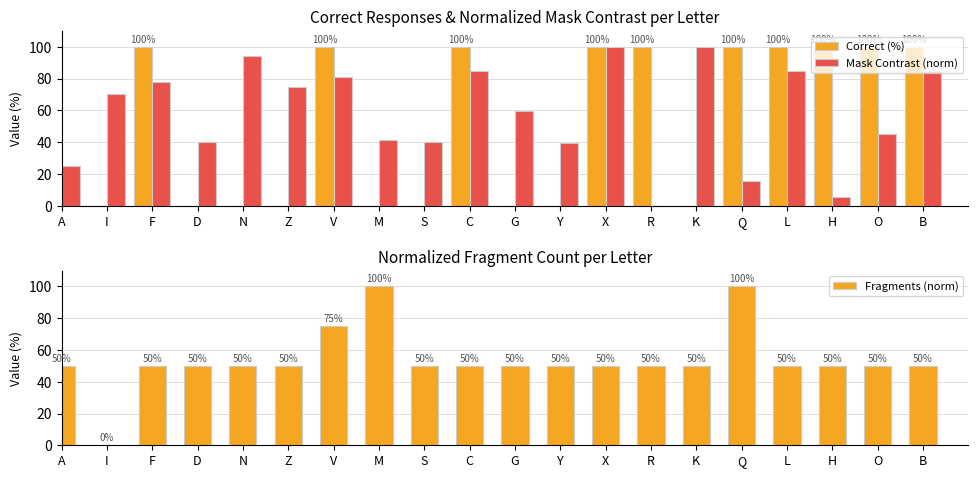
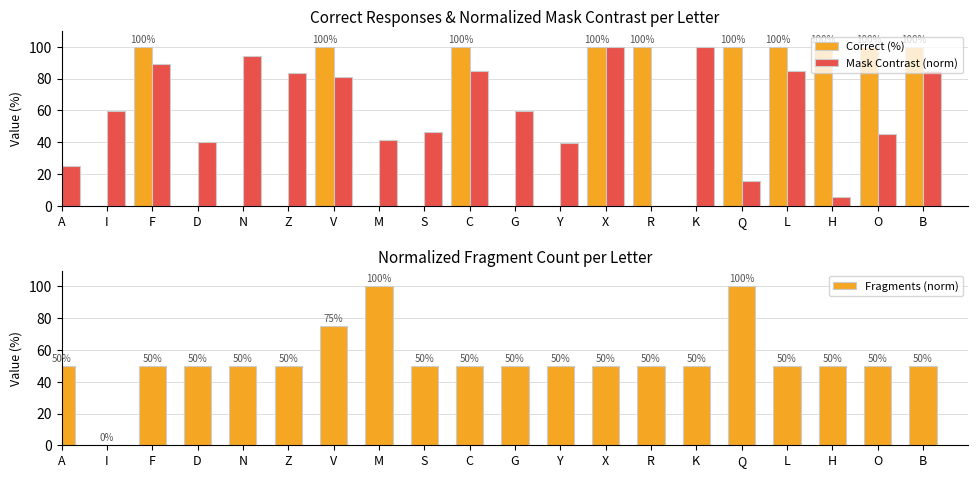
  {
    "Correct Responses & Normalized Mask Contrast per Letter": {
      "Correct (%)": {
        "F": "100%",
        "V": "100%",
        "C": "100%",
        "X": "100%",
        "R": "100%",
        "Q": "100%",
        "L": "100%"
      },
      "Mask Contrast (norm)": {
        "A": "25",
-       "I": "70",
-       "F": "78",
+       "I": "60",
+       "F": "89",
        "D": "40",
        "N": "94",
-       "Z": "75",
+       "Z": "84",
        "V": "81",
        "M": "41",
-       "S": "40",
+       "S": "46",
        "C": "85",
        "G": "60",
        "Y": "39",
        "R": "0",
        "Q": "15",
        "L": "85",
        "H": "6",
        "O": "45"
      }
    },
    "Normalized Fragment Count per Letter": {
      "A": "50%",
      "I": "0%",
      "F": "50%",
      "D": "50%",
      "N": "50%",
      "Z": "50%",
      "V": "75%",
      "M": "100%",
      "S": "50%",
      "C": "50%",
      "G": "50%",
      "Y": "50%",
      "X": "50%",
      "R": "50%",
      "K": "50%",
      "Q": "100%",
      "L": "50%",
      "H": "50%",
      "O": "50%",
      "B": "50%"
    }
  }
